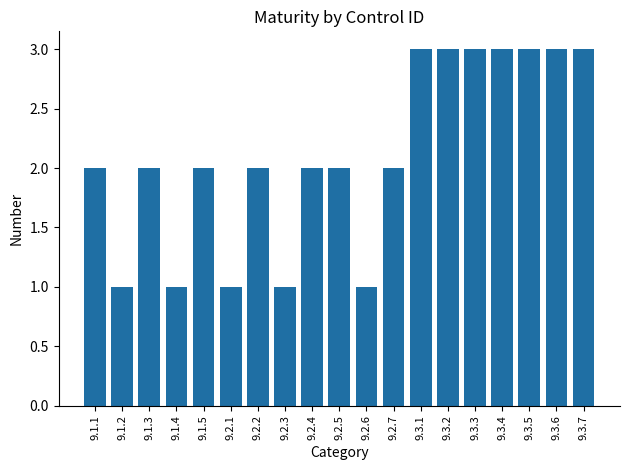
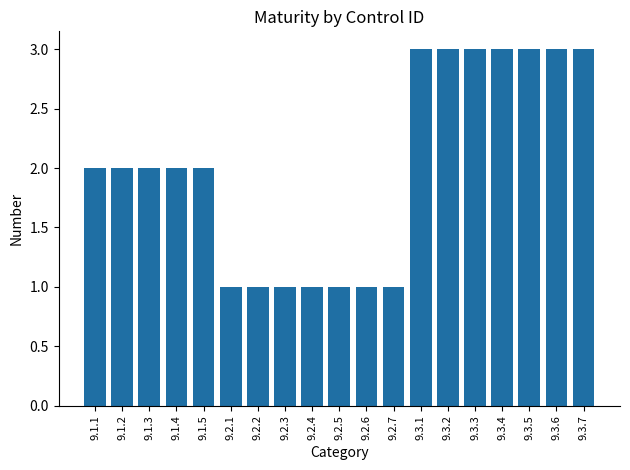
  {
    "9.1.1": 2,
-   "9.1.2": 1,
+   "9.1.2": 2,
    "9.1.3": 2,
-   "9.1.4": 1,
+   "9.1.4": 2,
    "9.1.5": 2,
    "9.2.1": 1,
-   "9.2.2": 2,
+   "9.2.2": 1,
    "9.2.3": 1,
-   "9.2.4": 2,
-   "9.2.5": 2,
+   "9.2.4": 1,
+   "9.2.5": 1,
    "9.2.6": 1,
-   "9.2.7": 2,
+   "9.2.7": 1,
    "9.3.1": 3,
    "9.3.2": 3,
    "9.3.3": 3,
    "9.3.4": 3,
    "9.3.5": 3,
    "9.3.6": 3,
    "9.3.7": 3
  }
